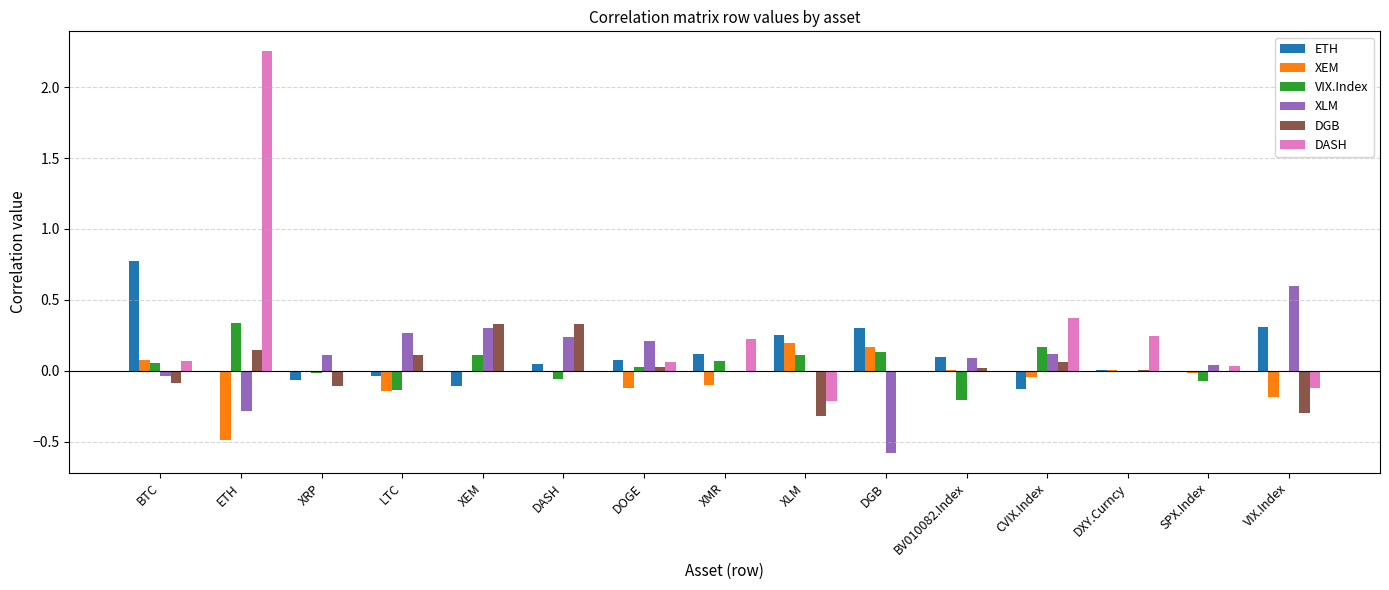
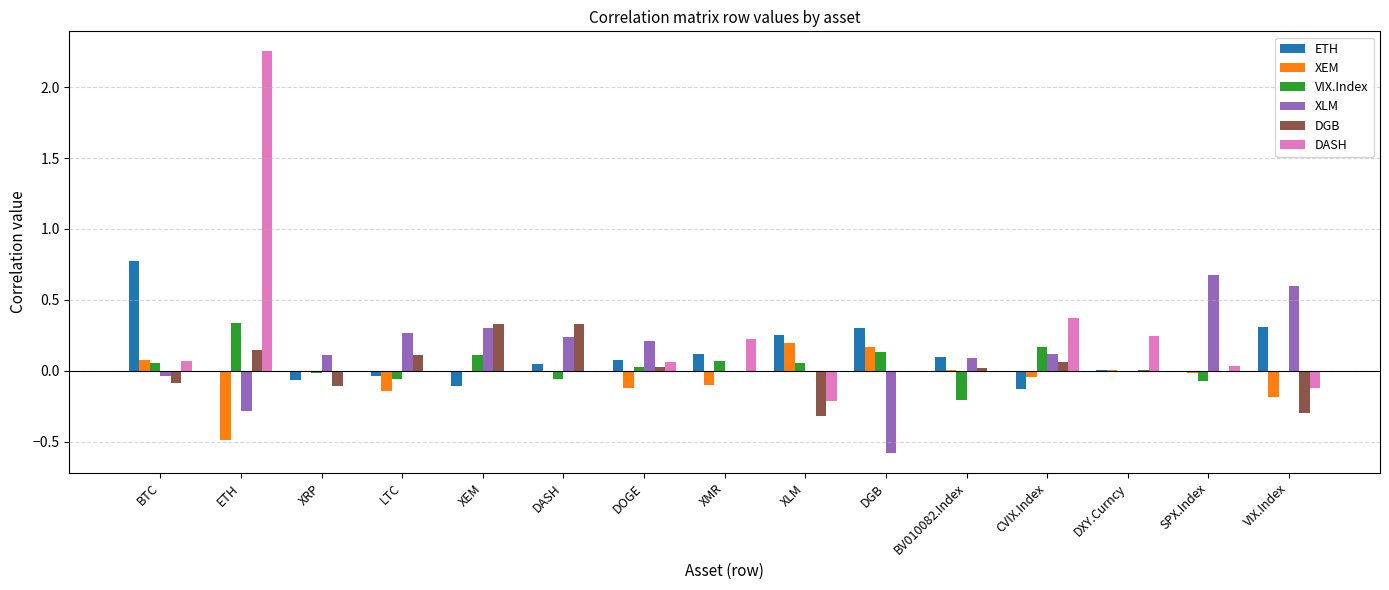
  {
    "ETH": {
      "BTC": 0.77,
      "XRP": -0.07,
      "LTC": -0.04,
      "XEM": -0.11,
      "DASH": 0.05,
      "DOGE": 0.07,
      "XMR": 0.12,
      "XLM": 0.25,
      "DGB": 0.30,
      "BV010082.Index": 0.09,
      "CVIX.Index": -0.13,
      "VIX.Index": 0.31
    },
    "XEM": {
      "BTC": 0.07,
      "ETH": -0.49,
      "XRP": 0.00,
      "LTC": -0.14,
      "XEM": 0.00,
      "DOGE": -0.12,
      "XMR": -0.10,
      "XLM": 0.20,
      "DGB": 0.17,
      "CVIX.Index": -0.04,
      "VIX.Index": -0.19
    },
    "VIX.Index": {
      "BTC": 0.05,
      "ETH": 0.34,
      "XRP": -0.02,
-     "LTC": -0.14,
+     "LTC": -0.06,
      "XEM": 0.11,
      "DASH": -0.06,
      "DOGE": 0.03,
      "XMR": 0.07,
-     "XLM": 0.11,
+     "XLM": 0.06,
      "DGB": 0.14,
      "BV010082.Index": -0.20,
      "CVIX.Index": 0.17,
      "DXY.Curncy": 0.00,
      "SPX.Index": -0.07,
      "VIX.Index": 0.00
    },
    "XLM": {
      "BTC": -0.03,
      "ETH": -0.29,
      "XRP": 0.11,
      "LTC": 0.27,
      "XEM": 0.30,
      "DASH": 0.24,
      "DOGE": 0.21,
      "XMR": 0.00,
      "XLM": 0.00,
      "DGB": -0.58,
      "BV010082.Index": 0.09,
      "CVIX.Index": 0.12,
      "DXY.Curncy": 0.00,
-     "SPX.Index": 0.04,
+     "SPX.Index": 0.67,
      "VIX.Index": 0.59
    },
    "DGB": {
      "BTC": -0.08,
      "ETH": 0.15,
      "XRP": -0.10,
      "LTC": 0.11,
      "XEM": 0.33,
      "DASH": 0.33,
      "DOGE": 0.02,
      "XMR": 0.00,
      "XLM": -0.32,
      "DGB": 0.00,
      "CVIX.Index": 0.06,
      "SPX.Index": 0.00,
      "VIX.Index": -0.30
    },
    "DASH": {
      "BTC": 0.07,
      "ETH": 2.25,
      "XRP": 0.00,
      "XEM": 0.00,
      "DASH": 0.00,
      "DOGE": 0.06,
      "XMR": 0.22,
      "XLM": -0.21,
      "DGB": 0.00,
      "BV010082.Index": 0.00,
      "CVIX.Index": 0.37,
      "DXY.Curncy": 0.24,
      "SPX.Index": 0.03,
      "VIX.Index": -0.12
    }
  }
